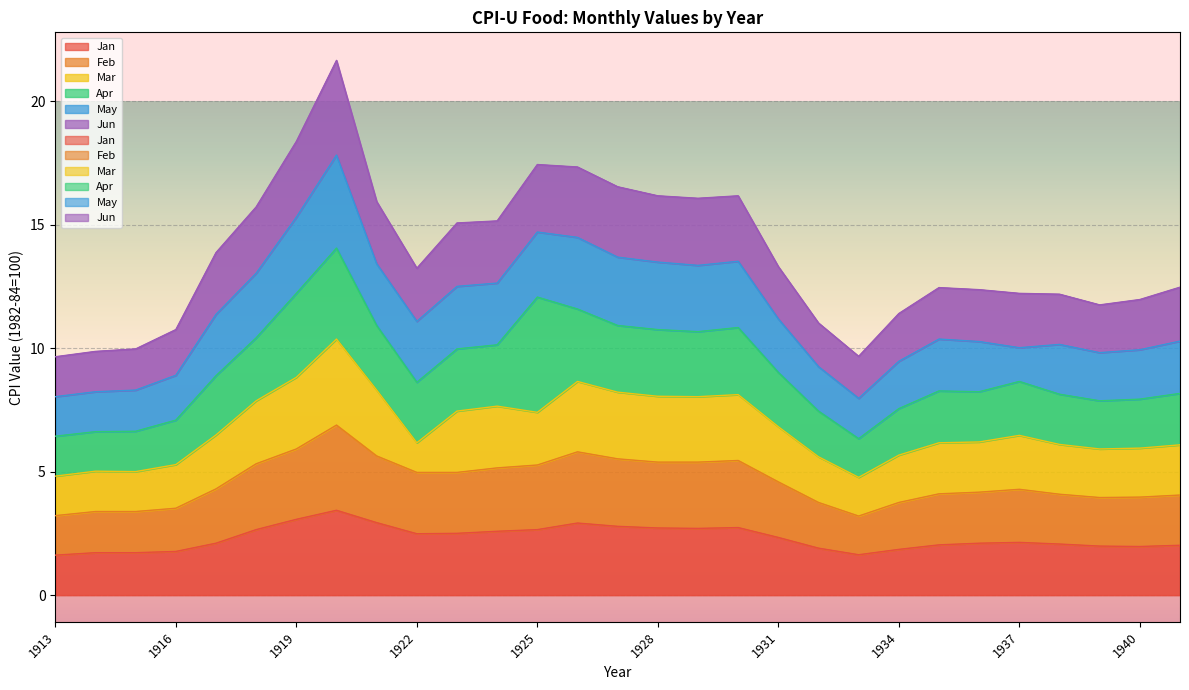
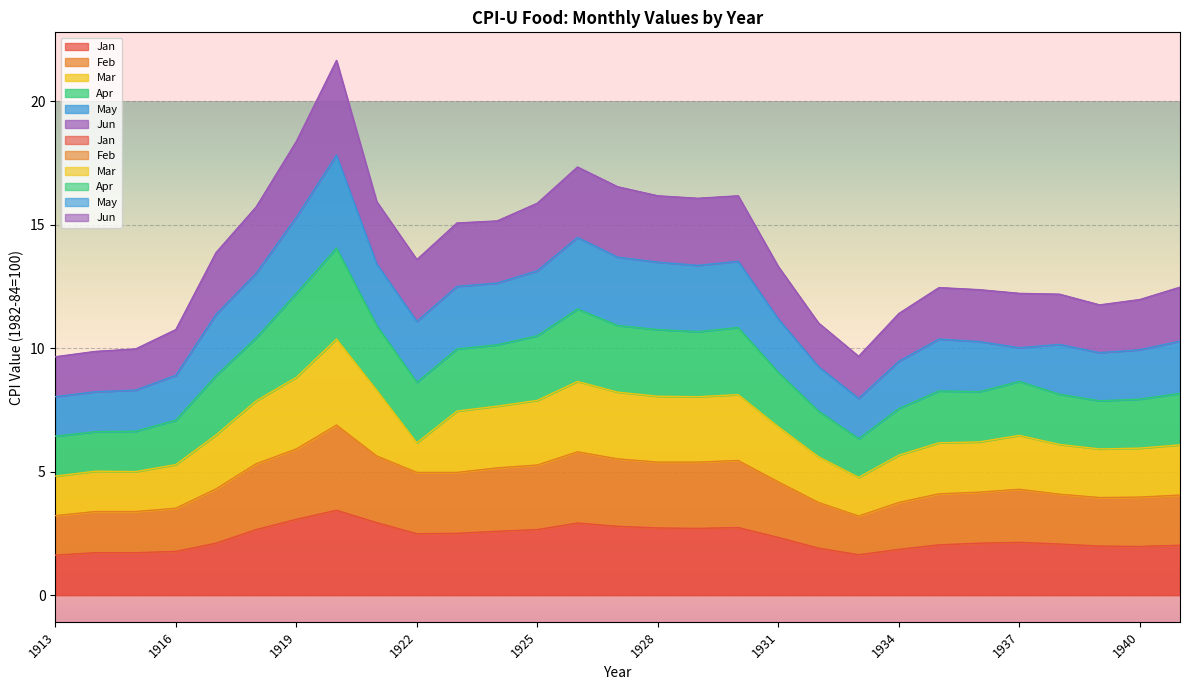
  {
    "Mar": {
      "1913": 1.6,
      "1916": 1.8,
      "1919": 2.9,
      "1922": 1.2,
-     "1925": 2.1,
+     "1925": 2.6,
      "1928": 2.7,
      "1931": 2.2,
      "1934": 1.9,
      "1937": 2.2,
      "1940": 2.0
    },
    "Apr": {
      "1913": 1.6,
      "1916": 1.8,
      "1919": 3.4,
      "1922": 2.5,
-     "1925": 4.7,
+     "1925": 2.6,
      "1928": 2.7,
      "1931": 2.2,
      "1934": 1.9,
      "1937": 2.2,
      "1940": 2.0
    },
    "May": {
      "1913": 1.6,
      "1916": 1.8,
      "1919": 3.1,
      "1922": 2.5,
      "1925": 2.6,
      "1928": 2.7,
      "1931": 2.2,
      "1934": 1.9,
      "1937": 1.4,
      "1940": 2.0
    },
    "Jun": {
      "1913": 1.6,
      "1916": 1.8,
      "1919": 3.1,
-     "1922": 2.2,
+     "1922": 2.5,
      "1925": 2.7,
      "1928": 2.7,
      "1931": 2.1,
      "1934": 1.9,
      "1937": 2.2,
      "1940": 2.0
    }
  }
